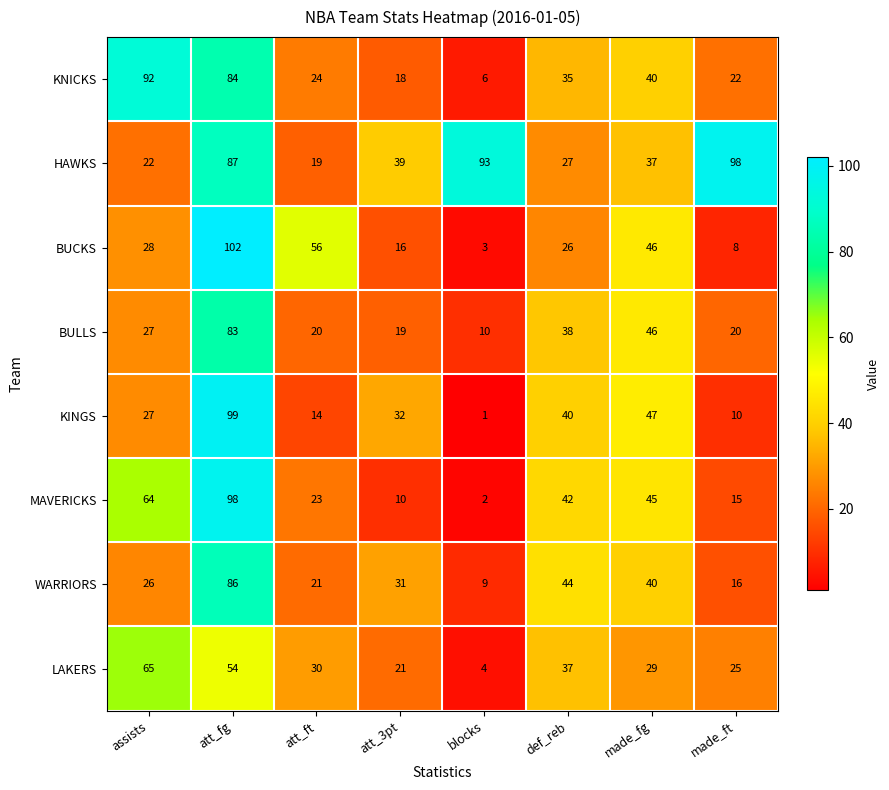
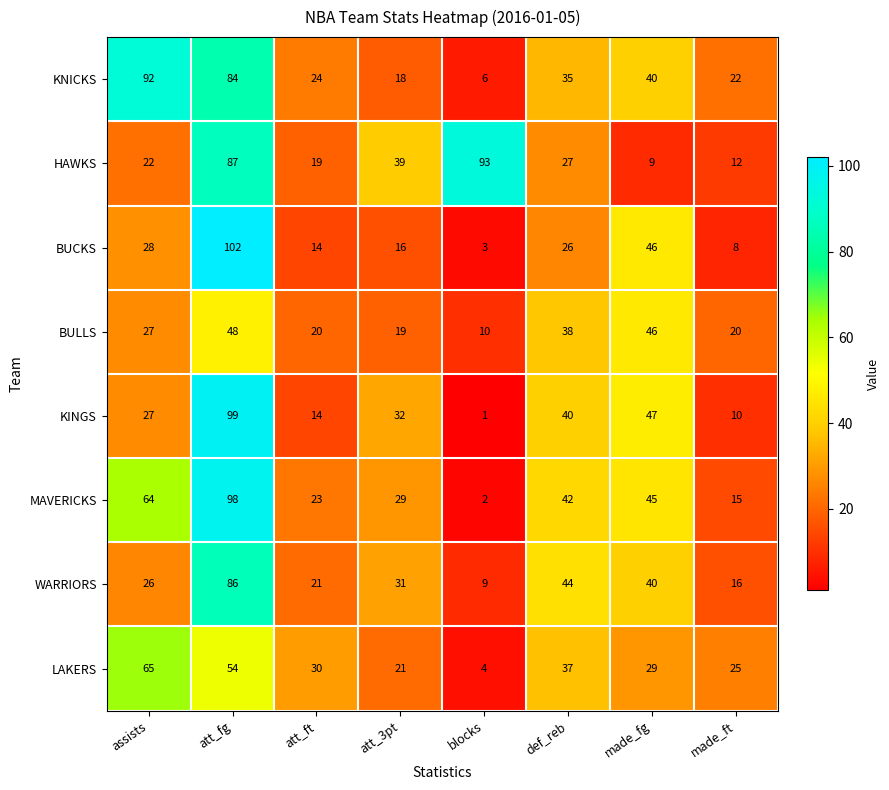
  {
    "KNICKS": {
      "assists": 92,
      "att_fg": 84,
      "att_ft": 24,
      "att_3pt": 18,
      "blocks": 6,
      "def_reb": 35,
      "made_fg": 40,
      "made_ft": 22
    },
    "HAWKS": {
      "assists": 22,
      "att_fg": 87,
      "att_ft": 19,
      "att_3pt": 39,
      "blocks": 93,
      "def_reb": 27,
-     "made_fg": 37,
-     "made_ft": 98
+     "made_fg": 9,
+     "made_ft": 12
    },
    "BUCKS": {
      "assists": 28,
      "att_fg": 102,
-     "att_ft": 56,
+     "att_ft": 14,
      "att_3pt": 16,
      "blocks": 3,
      "def_reb": 26,
      "made_fg": 46,
      "made_ft": 8
    },
    "BULLS": {
      "assists": 27,
-     "att_fg": 83,
+     "att_fg": 48,
      "att_ft": 20,
      "att_3pt": 19,
      "blocks": 10,
      "def_reb": 38,
      "made_fg": 46,
      "made_ft": 20
    },
    "KINGS": {
      "assists": 27,
      "att_fg": 99,
      "att_ft": 14,
      "att_3pt": 32,
      "blocks": 1,
      "def_reb": 40,
      "made_fg": 47,
      "made_ft": 10
    },
    "MAVERICKS": {
      "assists": 64,
      "att_fg": 98,
      "att_ft": 23,
-     "att_3pt": 10,
+     "att_3pt": 29,
      "blocks": 2,
      "def_reb": 42,
      "made_fg": 45,
      "made_ft": 15
    },
    "WARRIORS": {
      "assists": 26,
      "att_fg": 86,
      "att_ft": 21,
      "att_3pt": 31,
      "blocks": 9,
      "def_reb": 44,
      "made_fg": 40,
      "made_ft": 16
    },
    "LAKERS": {
      "assists": 65,
      "att_fg": 54,
      "att_ft": 30,
      "att_3pt": 21,
      "blocks": 4,
      "def_reb": 37,
      "made_fg": 29,
      "made_ft": 25
    }
  }
